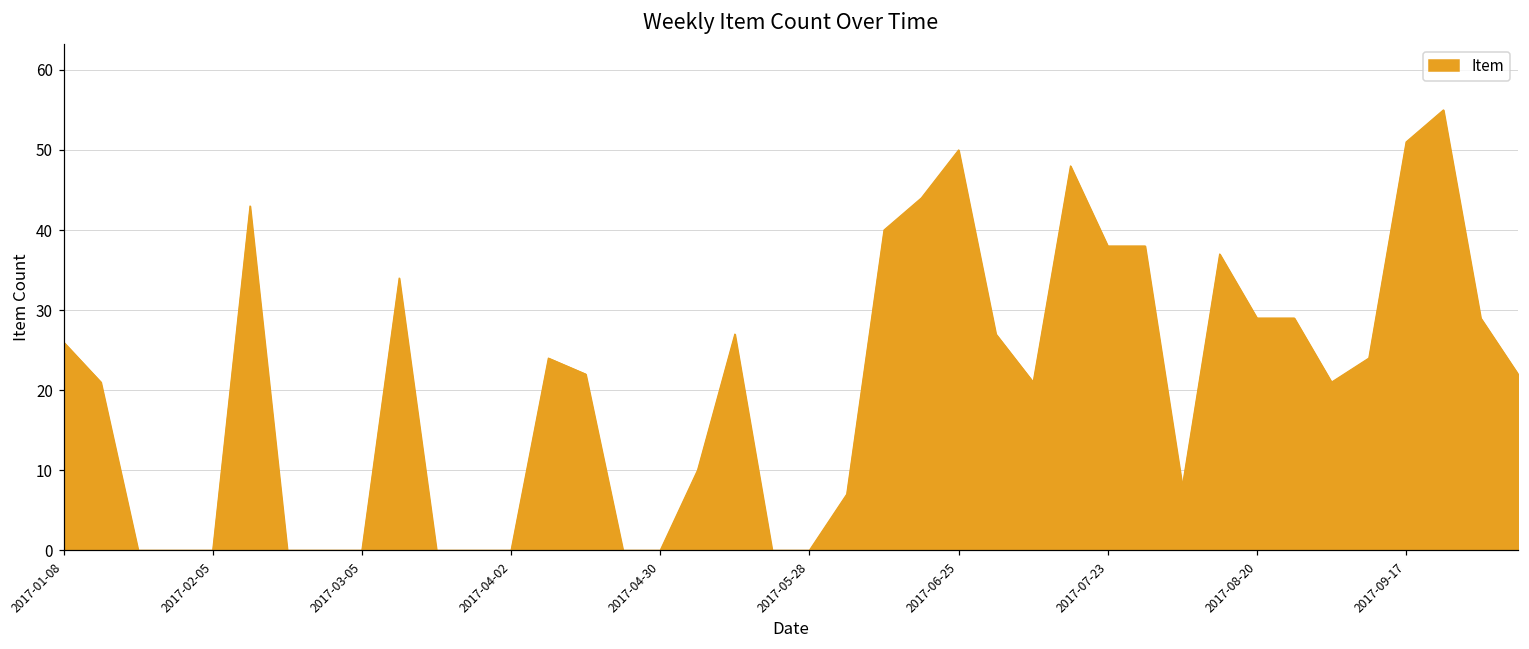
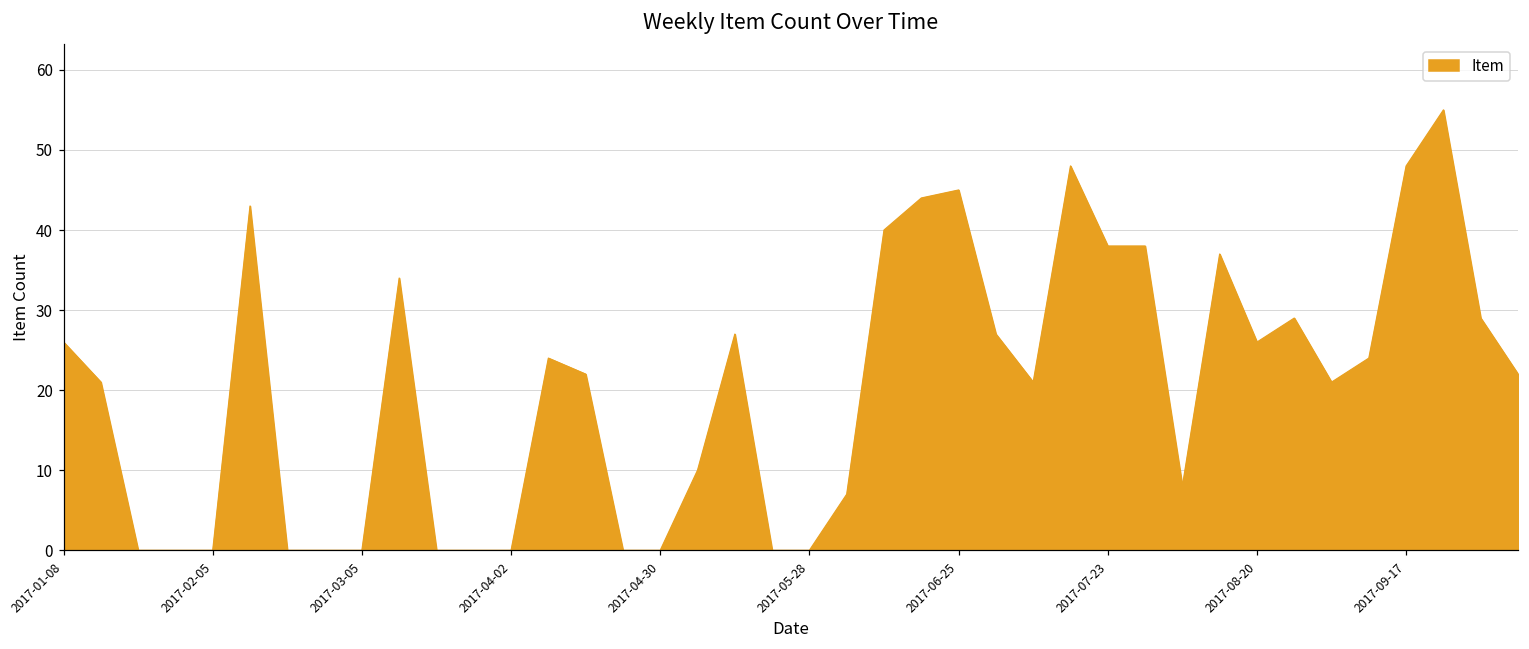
  {
    "2017-01-08": 26,
    "2017-02-05": 0,
    "2017-03-05": 0,
    "2017-04-02": 0,
    "2017-04-30": 0,
    "2017-05-28": 0,
-   "2017-06-25": 50,
+   "2017-06-25": 45,
    "2017-07-23": 38,
-   "2017-08-20": 29,
-   "2017-09-17": 51
+   "2017-08-20": 26,
+   "2017-09-17": 48
  }
